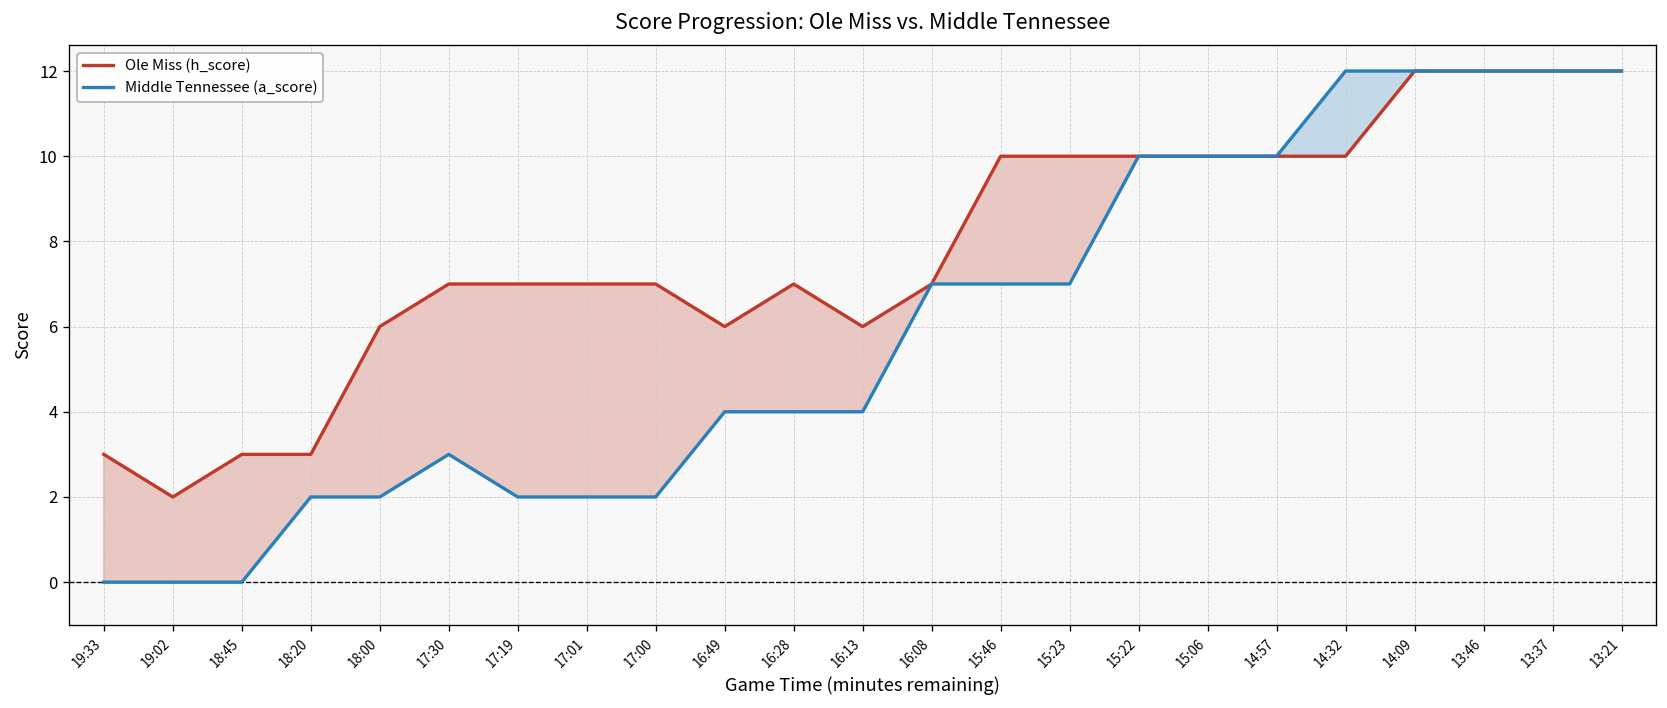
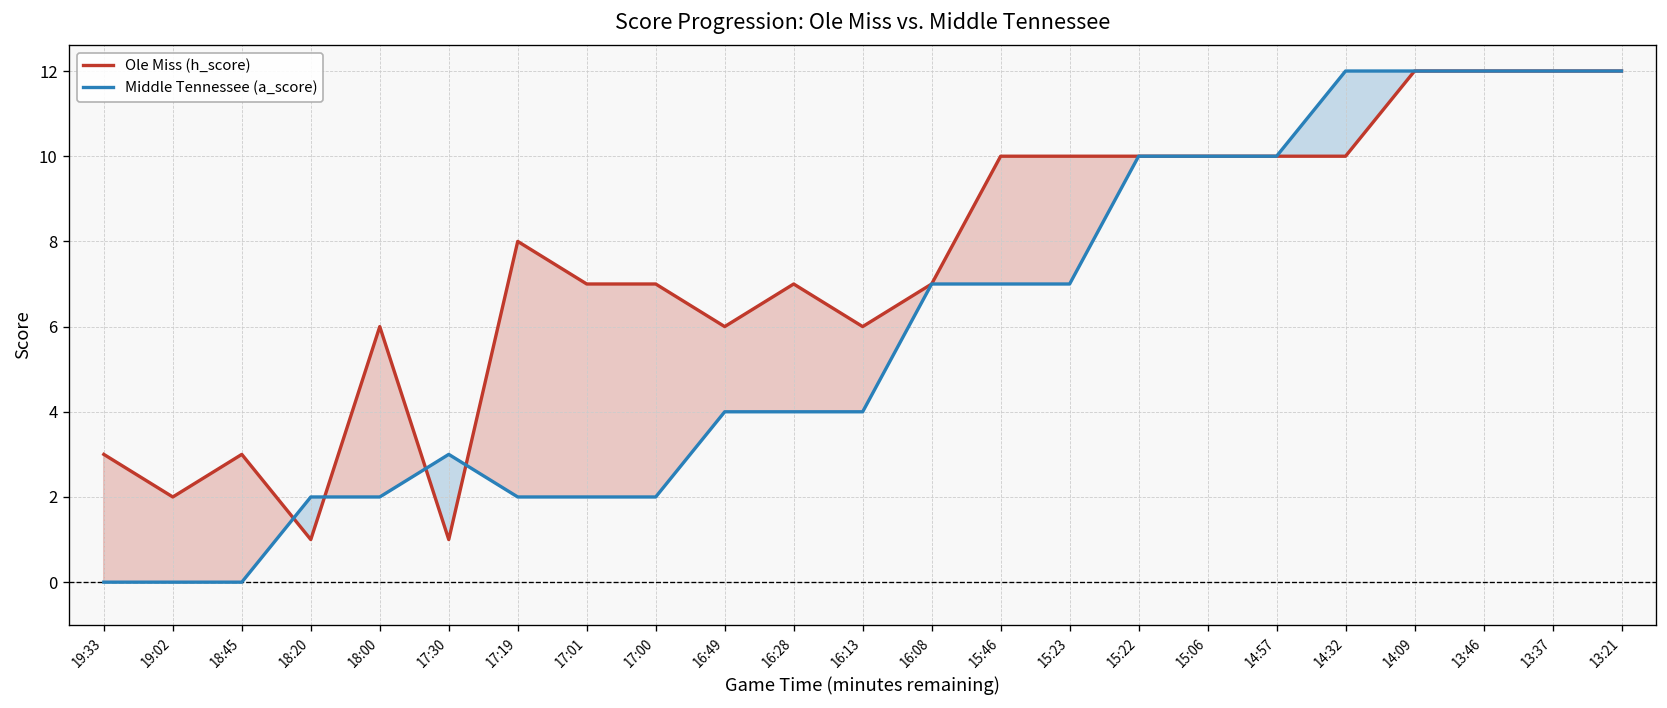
  {
    "Ole Miss (h_score)": {
      "19:33": 3,
      "19:02": 2,
      "18:45": 3,
-     "18:20": 3,
+     "18:20": 1,
      "18:00": 6,
-     "17:30": 7,
-     "17:19": 7,
+     "17:30": 1,
+     "17:19": 8,
      "17:01": 7,
      "17:00": 7,
      "16:49": 6,
      "16:28": 7,
      "16:13": 6,
      "15:46": 10,
      "15:23": 10,
      "14:32": 10
    },
    "Middle Tennessee (a_score)": {
      "19:33": 0,
      "19:02": 0,
      "18:45": 0,
      "18:20": 2,
      "18:00": 2,
      "17:30": 3,
      "17:19": 2,
      "17:01": 2,
      "17:00": 2,
      "16:49": 4,
      "16:28": 4,
      "16:13": 4,
      "15:46": 7,
      "15:23": 7,
      "14:32": 12
    }
  }
